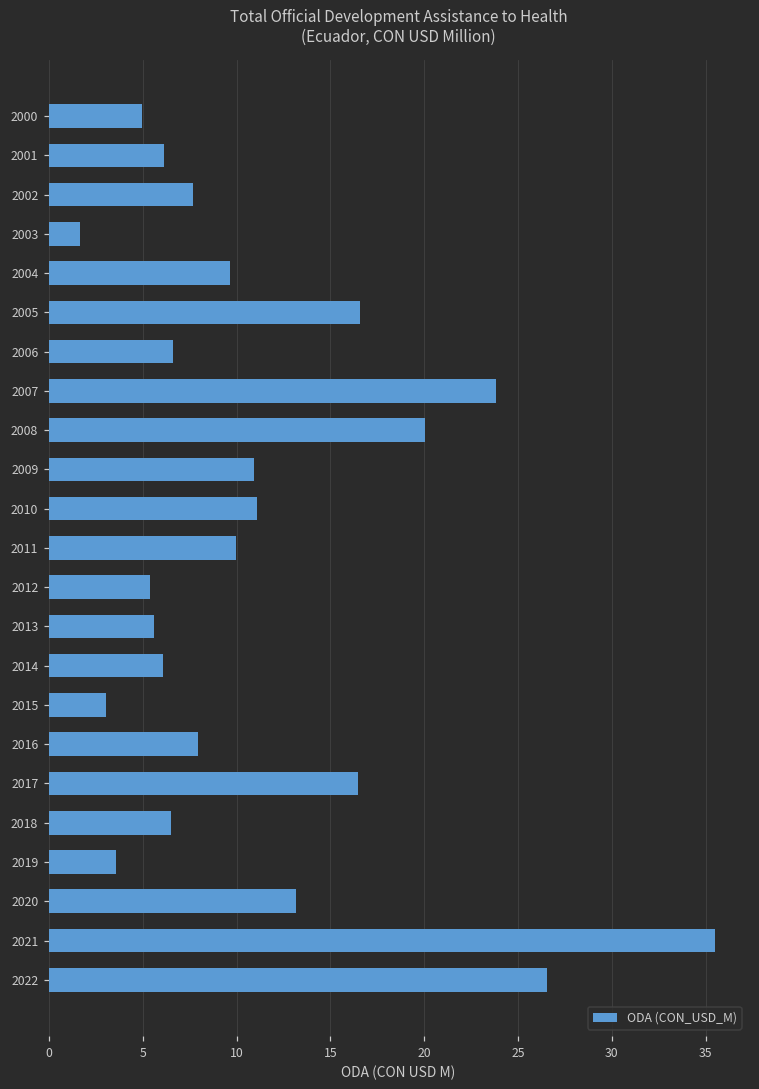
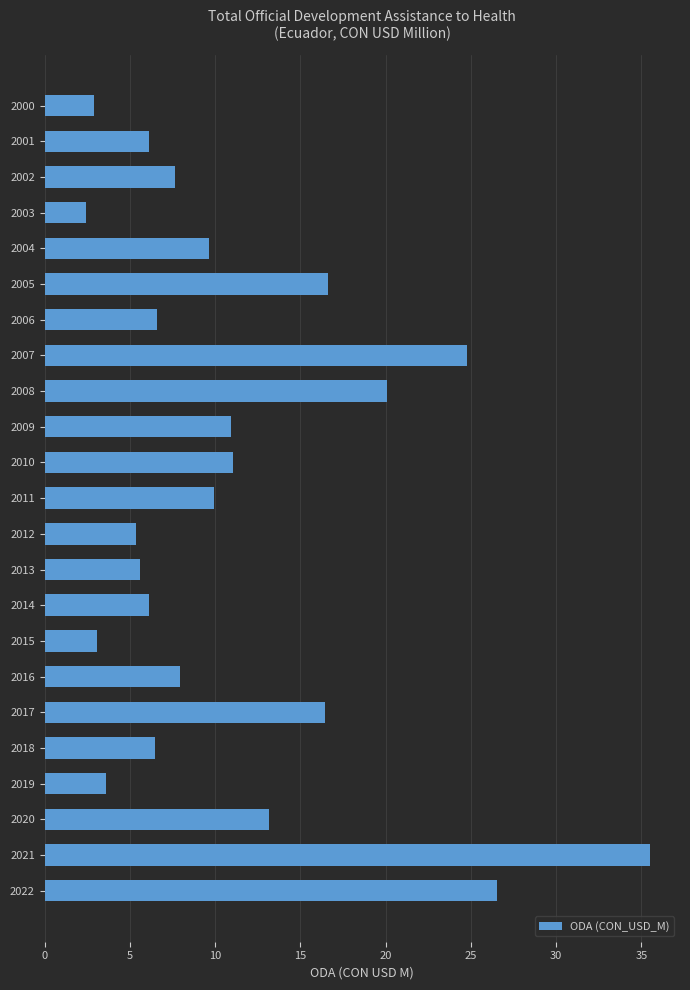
  {
-   "2000": 4.9,
+   "2000": 2.9,
    "2001": 6.1,
    "2002": 7.7,
-   "2003": 1.6,
+   "2003": 2.4,
    "2004": 9.7,
    "2005": 16.6,
    "2006": 6.6,
-   "2007": 23.8,
+   "2007": 24.8,
    "2008": 20.1,
    "2009": 11.0,
    "2010": 11.1,
    "2011": 9.9,
    "2012": 5.4,
    "2013": 5.6,
    "2014": 6.1,
    "2015": 3.1,
    "2016": 7.9,
    "2017": 16.5,
    "2018": 6.5,
    "2019": 3.6,
    "2020": 13.2,
    "2021": 35.5,
    "2022": 26.5
  }
